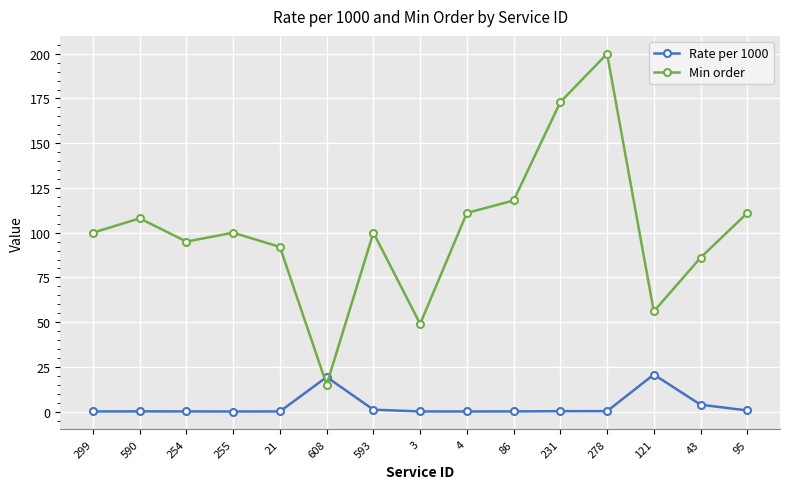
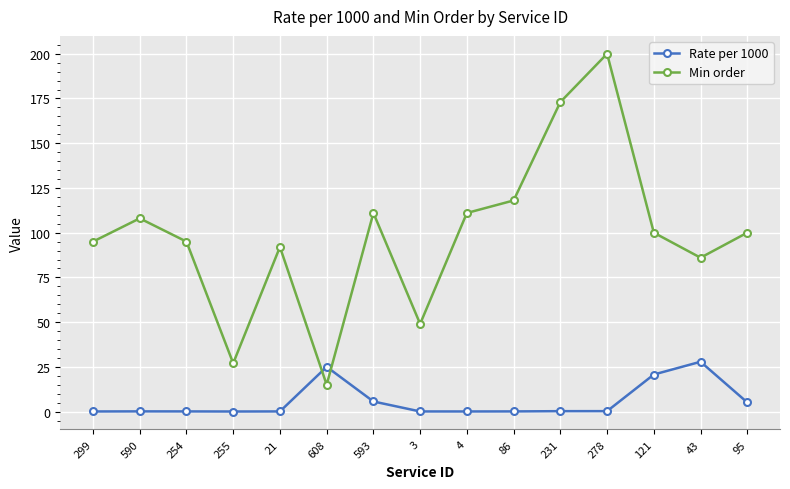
  {
    "Rate per 1000": {
      "299": 0,
      "590": 0,
      "254": 0,
      "255": 0,
      "21": 0,
-     "608": 19,
-     "593": 1,
+     "608": 25,
+     "593": 6,
      "3": 0,
      "4": 0,
      "86": 0,
      "231": 0,
      "278": 0,
      "121": 21,
-     "43": 4,
-     "95": 1
+     "43": 28,
+     "95": 5
    },
    "Min order": {
-     "299": 100,
+     "299": 95,
      "590": 108,
      "254": 95,
-     "255": 100,
+     "255": 27,
      "21": 92,
      "608": 15,
-     "593": 100,
+     "593": 111,
      "3": 49,
      "4": 111,
      "86": 118,
      "231": 173,
      "278": 200,
-     "121": 56,
+     "121": 100,
      "43": 86,
-     "95": 111
+     "95": 100
    }
  }
